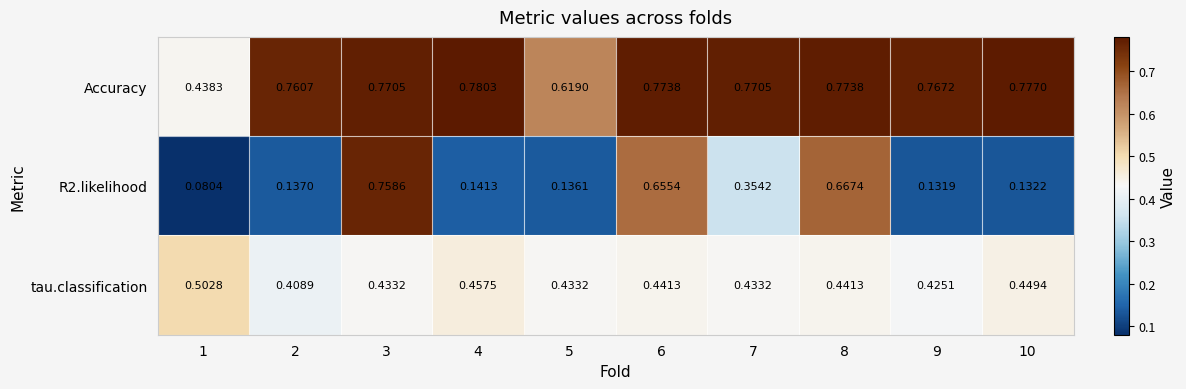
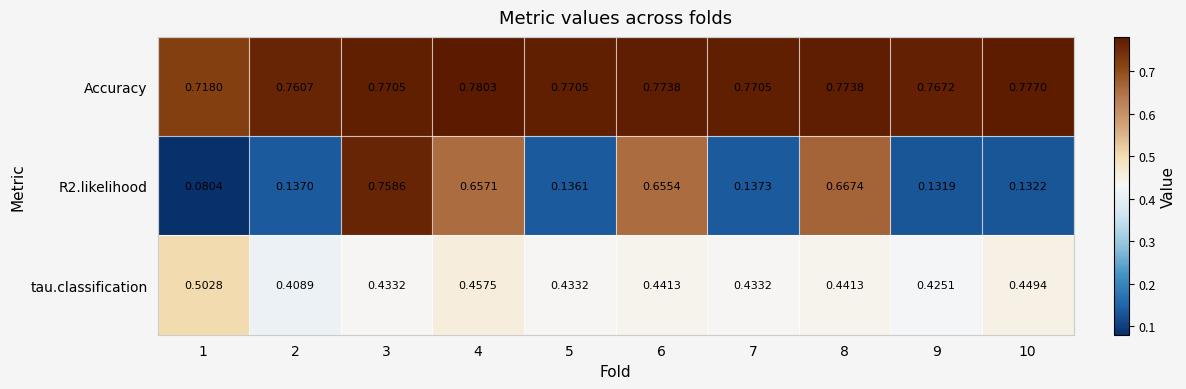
  {
    "Accuracy": {
-     "1": 0.4383,
+     "1": 0.7180,
      "2": 0.7607,
      "3": 0.7705,
      "4": 0.7803,
-     "5": 0.6190,
+     "5": 0.7705,
      "6": 0.7738,
      "7": 0.7705,
      "8": 0.7738,
      "9": 0.7672,
      "10": 0.7770
    },
    "R2.likelihood": {
      "1": 0.0804,
      "2": 0.1370,
      "3": 0.7586,
-     "4": 0.1413,
+     "4": 0.6571,
      "5": 0.1361,
      "6": 0.6554,
-     "7": 0.3542,
+     "7": 0.1373,
      "8": 0.6674,
      "9": 0.1319,
      "10": 0.1322
    },
    "tau.classification": {
      "1": 0.5028,
      "2": 0.4089,
      "3": 0.4332,
      "4": 0.4575,
      "5": 0.4332,
      "6": 0.4413,
      "7": 0.4332,
      "8": 0.4413,
      "9": 0.4251,
      "10": 0.4494
    }
  }
